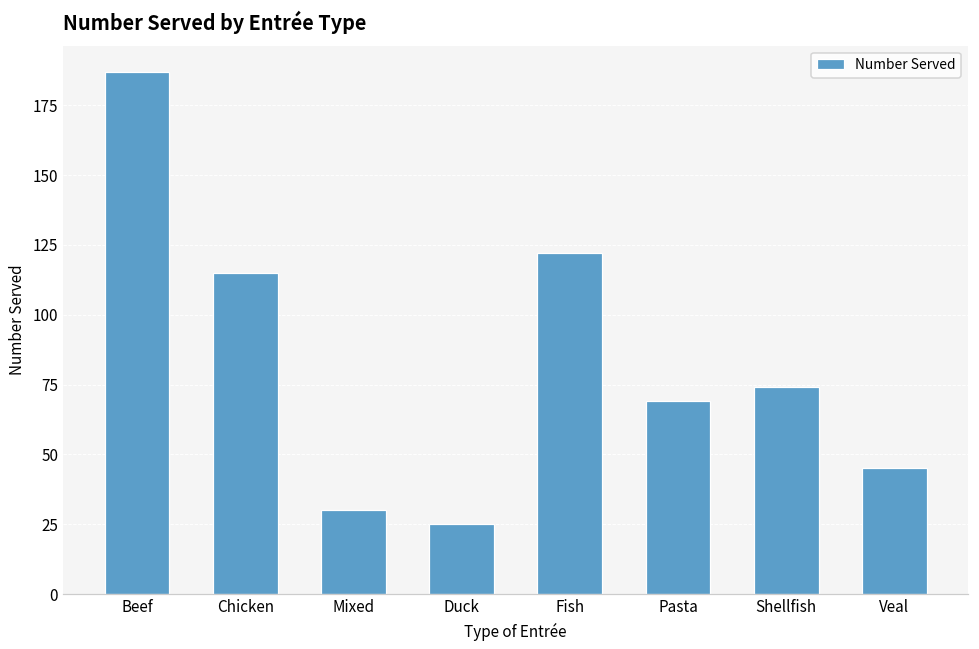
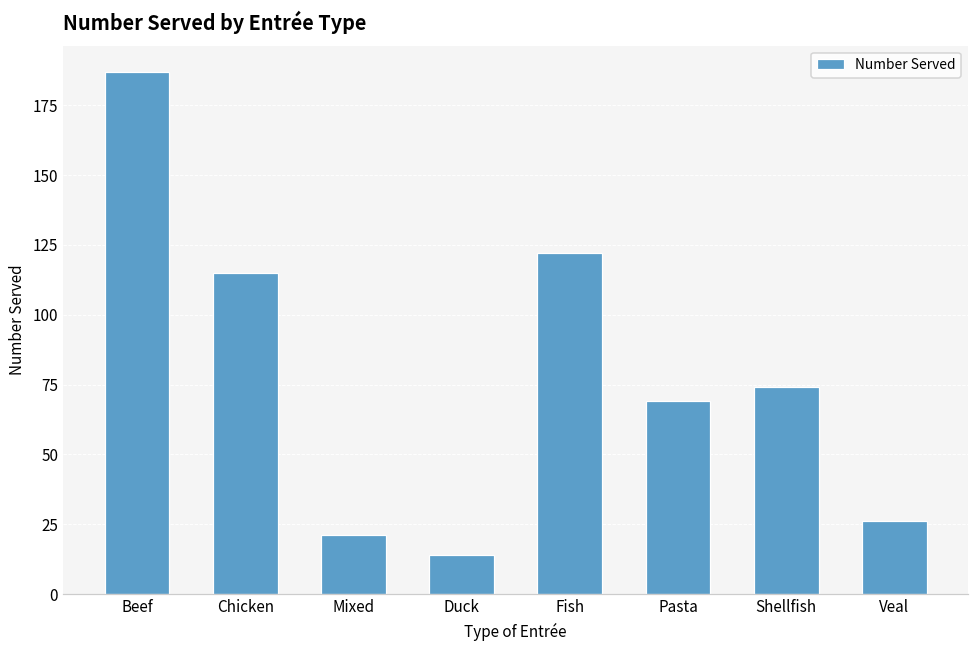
  {
    "Beef": 187,
    "Chicken": 115,
-   "Mixed": 30,
-   "Duck": 25,
+   "Mixed": 21,
+   "Duck": 14,
    "Fish": 122,
    "Pasta": 69,
    "Shellfish": 74,
-   "Veal": 45
+   "Veal": 26
  }
